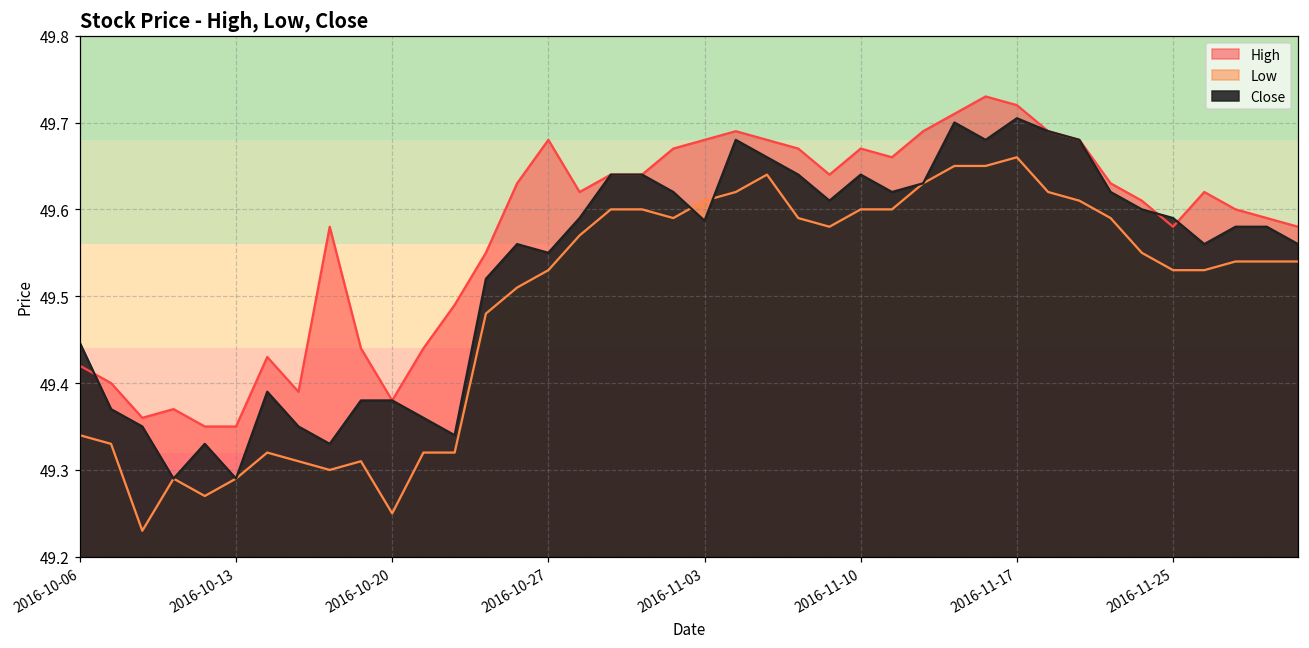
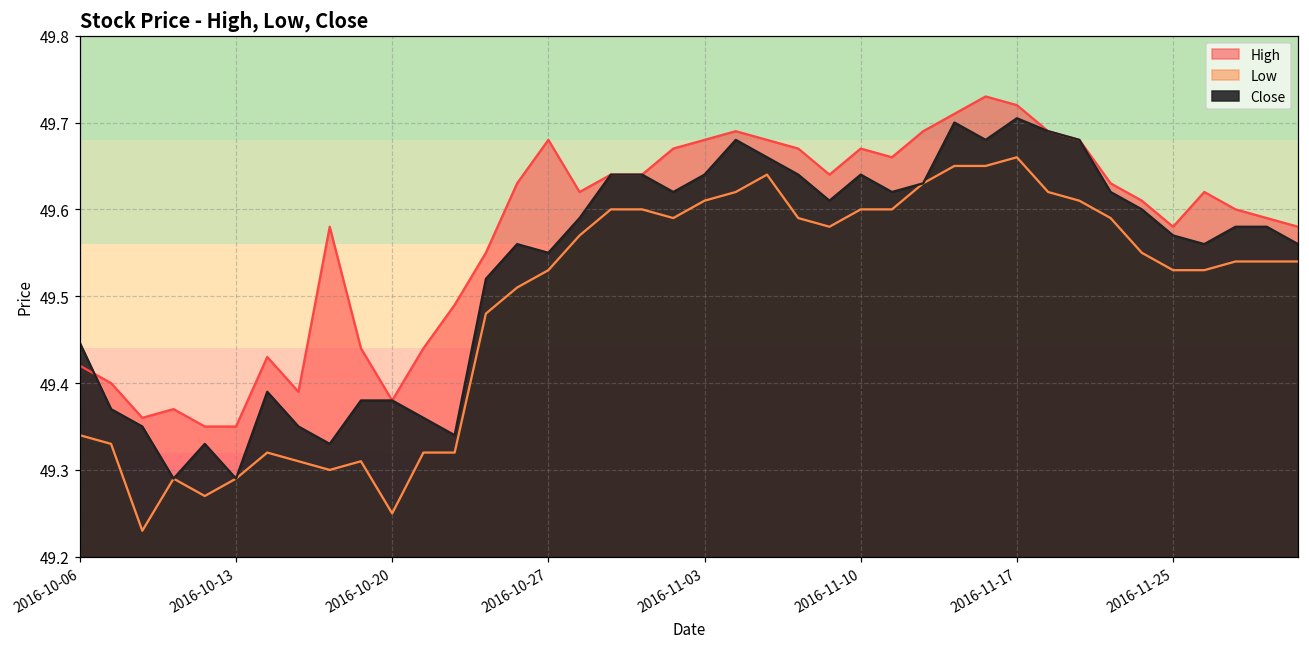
  {
    "Close": {
      "2016-10-06": 49.45,
      "2016-10-27": 49.55,
-     "2016-11-03": 49.59,
+     "2016-11-03": 49.64,
      "2016-11-10": 49.64,
      "2016-11-17": 49.70,
-     "2016-11-25": 49.59
+     "2016-11-25": 49.57
    }
  }
